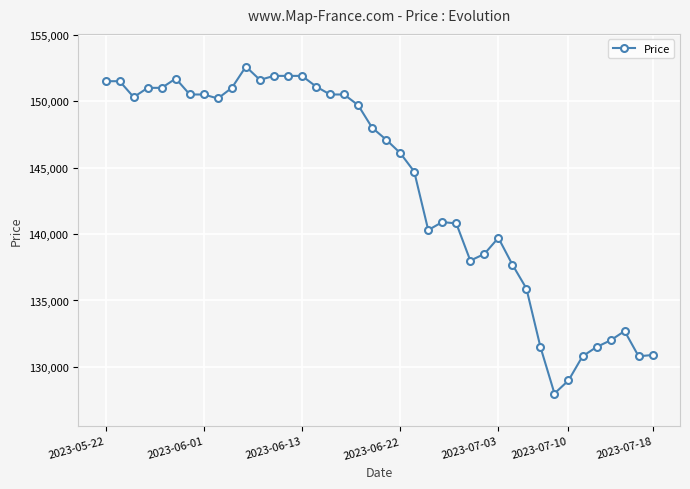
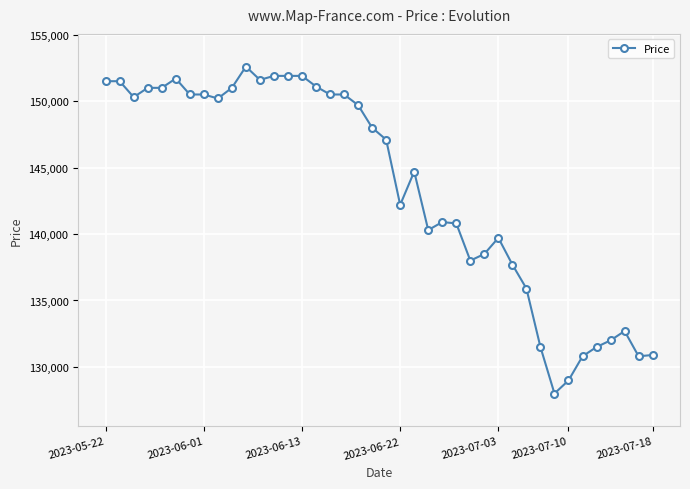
  {
    "2023-05-22": "151,500",
    "2023-06-01": "150,500",
    "2023-06-13": "151,900",
-   "2023-06-22": "146,100",
+   "2023-06-22": "142,200",
    "2023-07-03": "139,700",
    "2023-07-10": "129,000",
    "2023-07-18": "130,900"
  }
